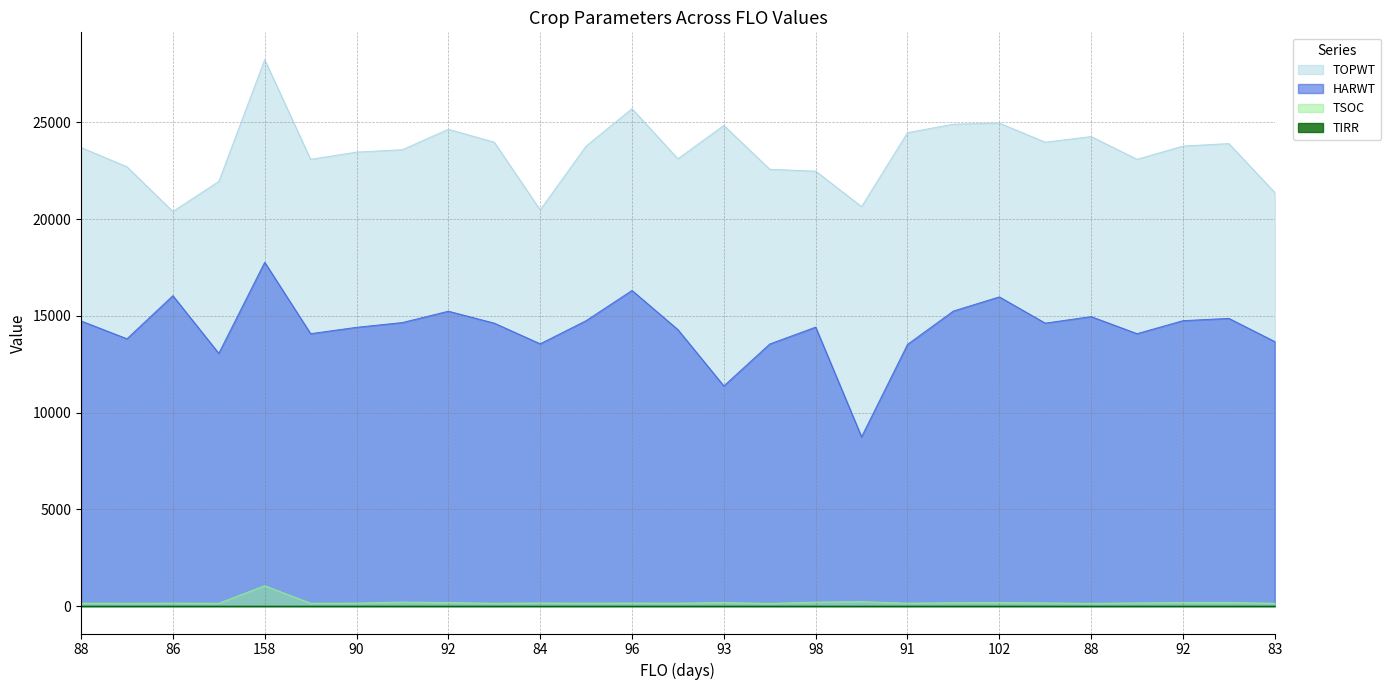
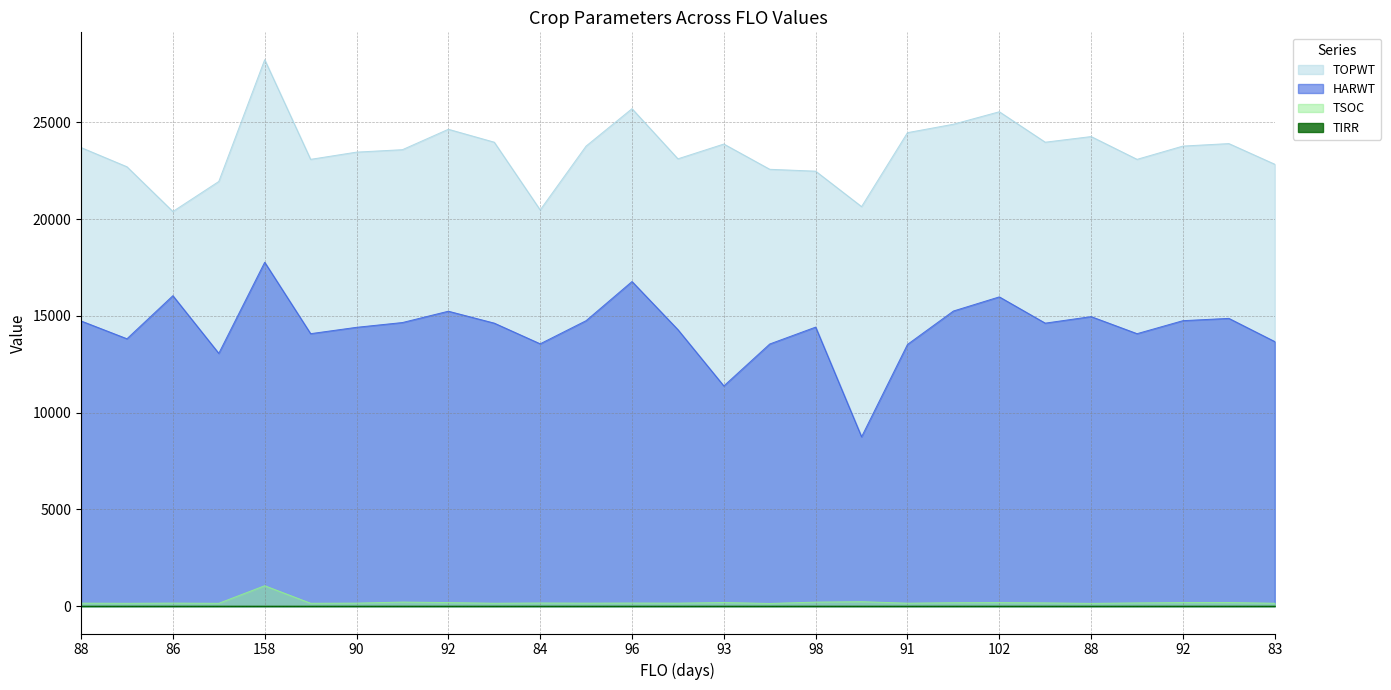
  {
    "TOPWT": {
      "86": 20400,
      "158": 28200,
      "90": 23500,
      "84": 20500,
      "96": 25700,
-     "93": 24800,
+     "93": 23900,
      "98": 22500,
      "91": 24500,
-     "102": 25000,
-     "83": 21400
+     "102": 25500,
+     "83": 22800
    },
    "HARWT": {
      "86": 16000,
      "158": 17800,
      "90": 14400,
      "84": 13600,
-     "96": 16300,
+     "96": 16800,
      "93": 11400,
      "98": 14400,
      "91": 13500,
      "102": 16000,
      "83": 13700
    },
    "TSOC": {
      "86": 200,
      "158": 1100,
      "90": 200,
      "84": 200,
      "96": 200,
      "93": 200,
      "98": 200,
      "91": 200,
      "102": 200,
      "83": 200
    },
    "TIRR": {
      "86": 0,
      "158": 0,
      "90": 0,
      "84": 0,
      "96": 0,
      "93": 0,
      "98": 0,
      "91": 0,
      "102": 0,
      "83": 0
    }
  }
